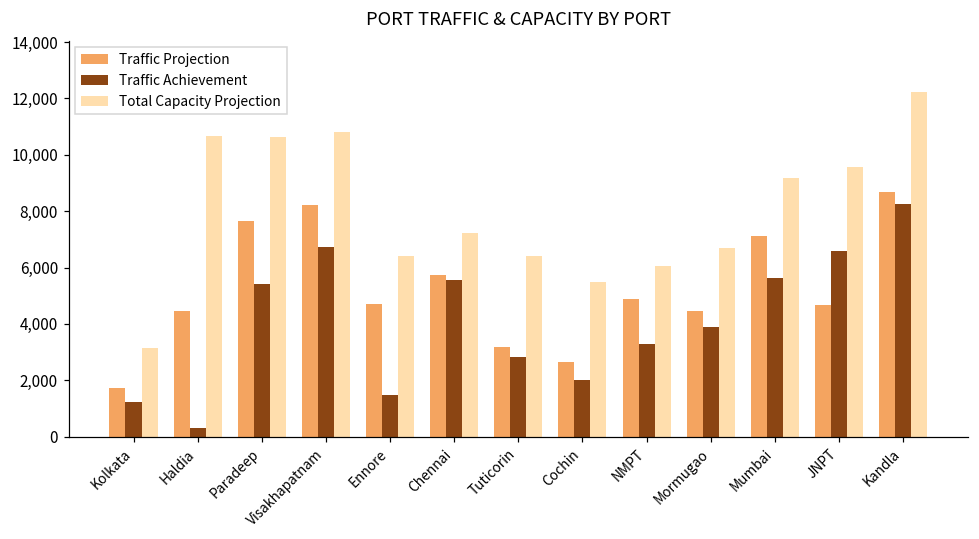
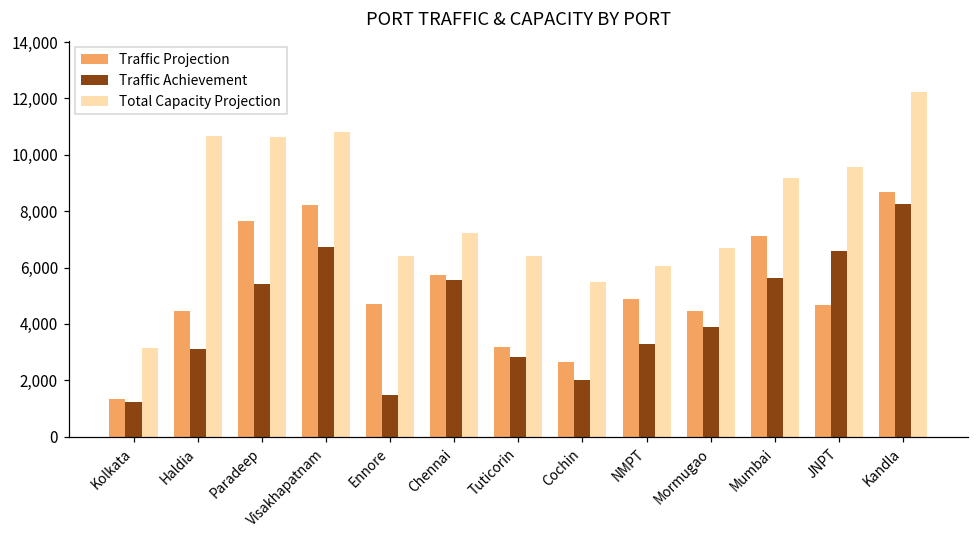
  {
    "Traffic Projection": {
-     "Kolkata": "1,700",
+     "Kolkata": "1,300",
      "Haldia": "4,500",
      "Paradeep": "7,600",
      "Visakhapatnam": "8,200",
      "Ennore": "4,700",
      "Chennai": "5,800",
      "Tuticorin": "3,200",
      "Cochin": "2,600",
      "NMPT": "4,900",
      "Mormugao": "4,500",
      "Mumbai": "7,100",
      "JNPT": "4,700",
      "Kandla": "8,700"
    },
    "Traffic Achievement": {
      "Kolkata": "1,200",
-     "Haldia": "300",
+     "Haldia": "3,100",
      "Paradeep": "5,400",
      "Visakhapatnam": "6,700",
      "Ennore": "1,500",
      "Chennai": "5,600",
      "Tuticorin": "2,800",
      "Cochin": "2,000",
      "NMPT": "3,300",
      "Mormugao": "3,900",
      "Mumbai": "5,600",
      "JNPT": "6,600",
      "Kandla": "8,300"
    },
    "Total Capacity Projection": {
      "Kolkata": "3,100",
      "Haldia": "10,700",
      "Paradeep": "10,600",
      "Visakhapatnam": "10,800",
      "Ennore": "6,400",
      "Chennai": "7,200",
      "Tuticorin": "6,400",
      "Cochin": "5,500",
      "NMPT": "6,100",
      "Mormugao": "6,700",
      "Mumbai": "9,200",
      "JNPT": "9,600",
      "Kandla": "12,200"
    }
  }
